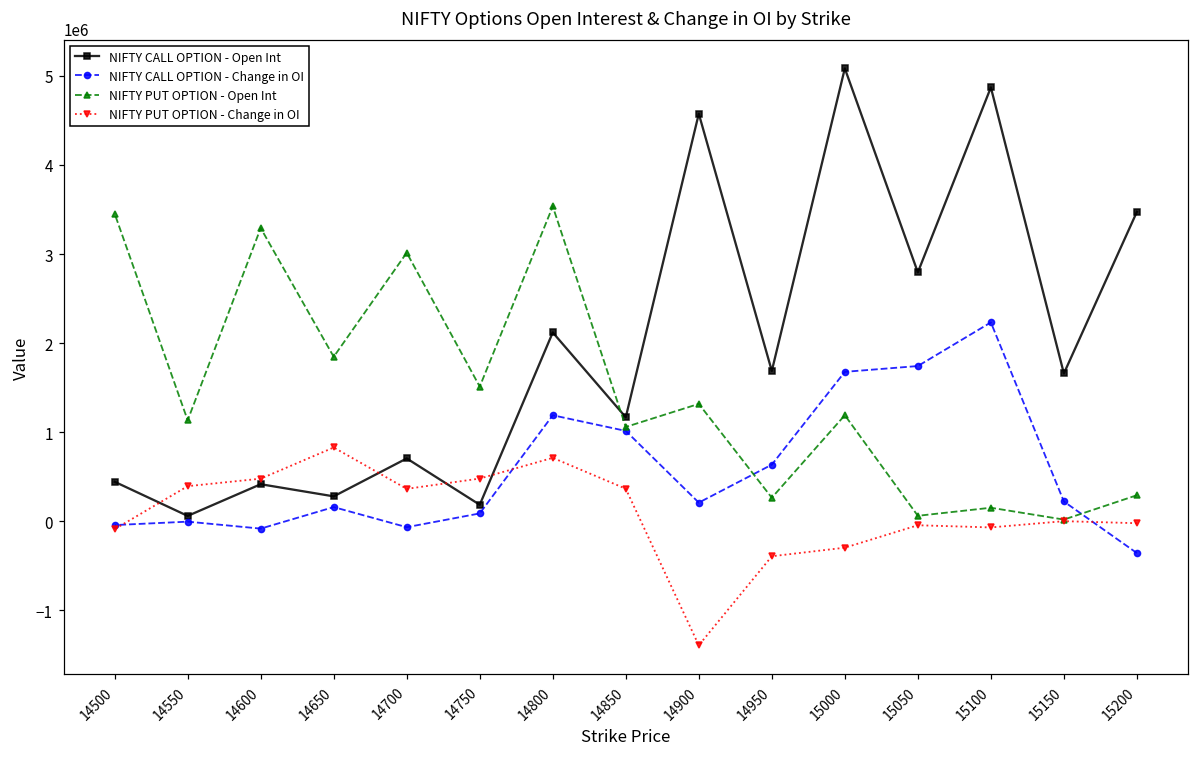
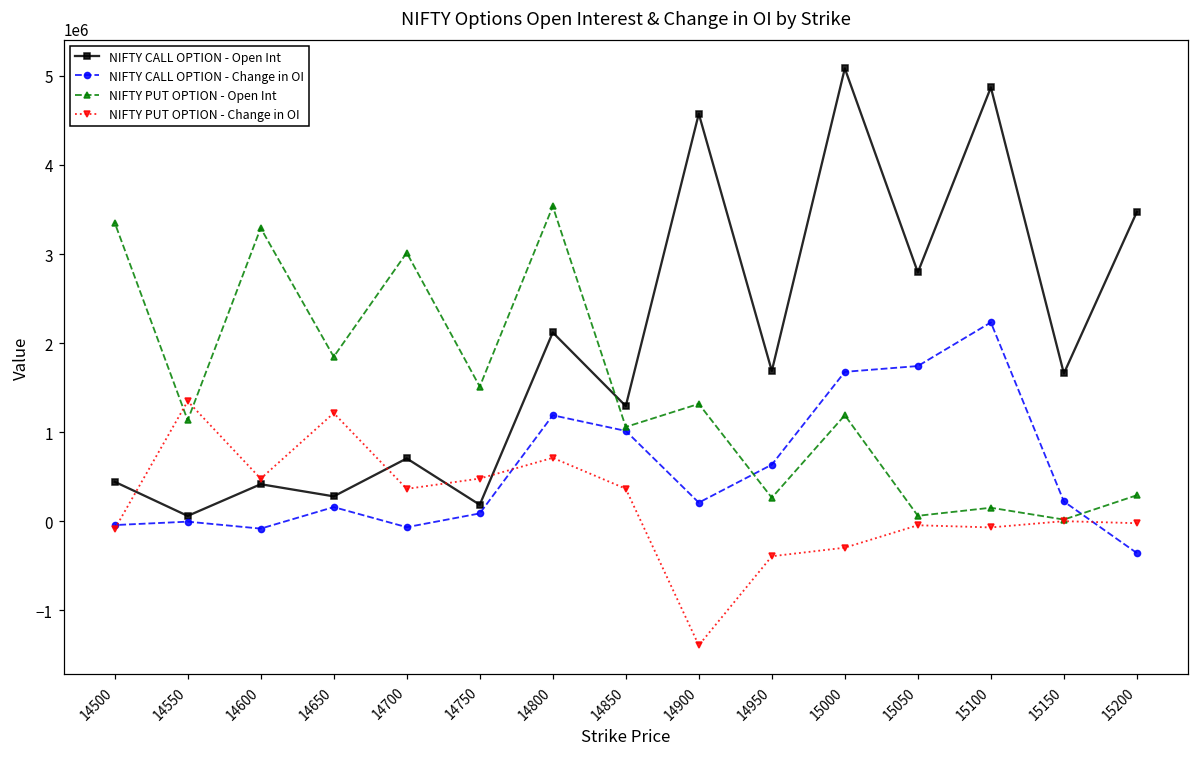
  {
    "NIFTY CALL OPTION - Open Int": {
      "14500": 400000,
      "14550": 100000,
      "14600": 400000,
      "14650": 300000,
      "14700": 700000,
      "14750": 200000,
      "14800": 2100000,
-     "14850": 1200000,
+     "14850": 1300000,
      "14900": 4600000,
      "14950": 1700000,
      "15000": 5100000,
      "15050": 2800000,
      "15100": 4900000,
      "15150": 1700000,
      "15200": 3500000
    },
    "NIFTY CALL OPTION - Change in OI": {
      "14500": 0,
      "14550": 0,
      "14600": -100000,
      "14650": 200000,
      "14700": -100000,
      "14750": 100000,
      "14800": 1200000,
      "14850": 1000000,
      "14900": 200000,
      "14950": 600000,
      "15000": 1700000,
      "15050": 1700000,
      "15100": 2200000,
      "15150": 200000,
      "15200": -400000
    },
    "NIFTY PUT OPTION - Open Int": {
-     "14500": 3500000,
+     "14500": 3400000,
      "14550": 1100000,
      "14600": 3300000,
      "14650": 1800000,
      "14700": 3000000,
      "14750": 1500000,
      "14800": 3500000,
      "14850": 1100000,
      "14900": 1300000,
      "14950": 300000,
      "15000": 1200000,
      "15050": 100000,
      "15100": 200000,
      "15200": 300000
    },
    "NIFTY PUT OPTION - Change in OI": {
      "14500": -100000,
-     "14550": 400000,
+     "14550": 1300000,
      "14600": 500000,
-     "14650": 800000,
+     "14650": 1200000,
      "14700": 400000,
      "14750": 500000,
      "14800": 700000,
      "14850": 400000,
      "14900": -1400000,
      "14950": -400000,
      "15000": -300000,
      "15050": 0,
      "15100": -100000,
      "15200": 0
    }
  }
